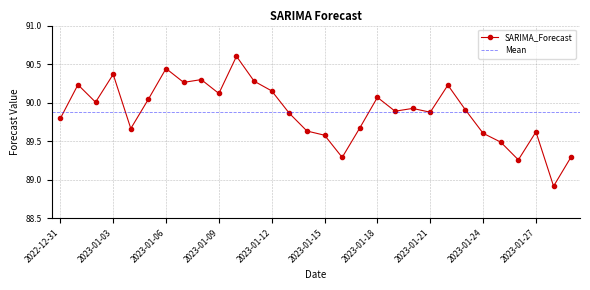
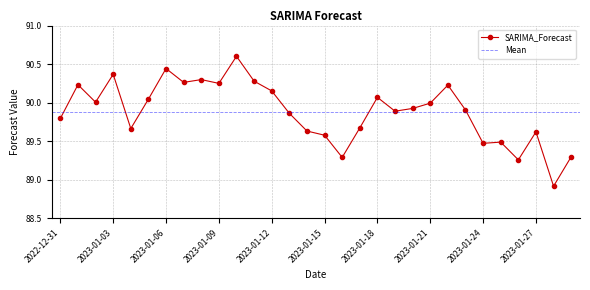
  {
    "2022-12-31": 89.8,
    "2023-01-03": 90.4,
    "2023-01-06": 90.4,
-   "2023-01-09": 90.1,
+   "2023-01-09": 90.2,
    "2023-01-12": 90.2,
    "2023-01-15": 89.6,
    "2023-01-18": 90.1,
-   "2023-01-21": 89.9,
-   "2023-01-24": 89.6,
+   "2023-01-21": 90.0,
+   "2023-01-24": 89.5,
    "2023-01-27": 89.6
  }
